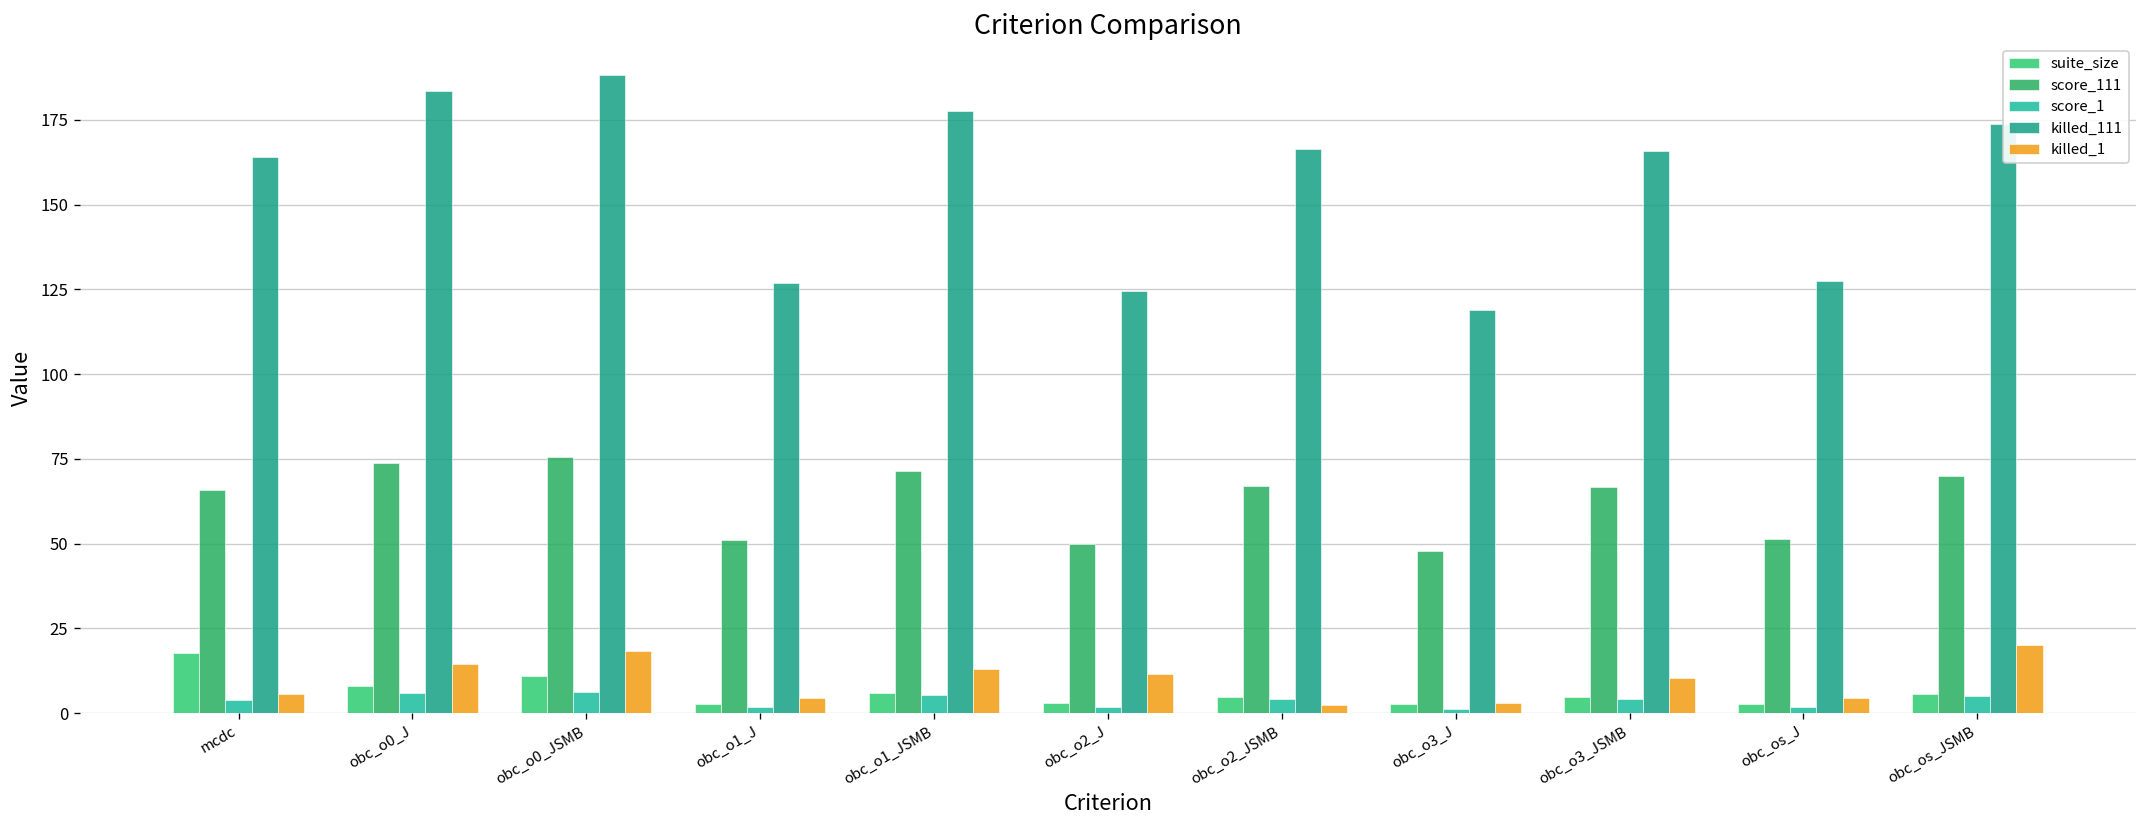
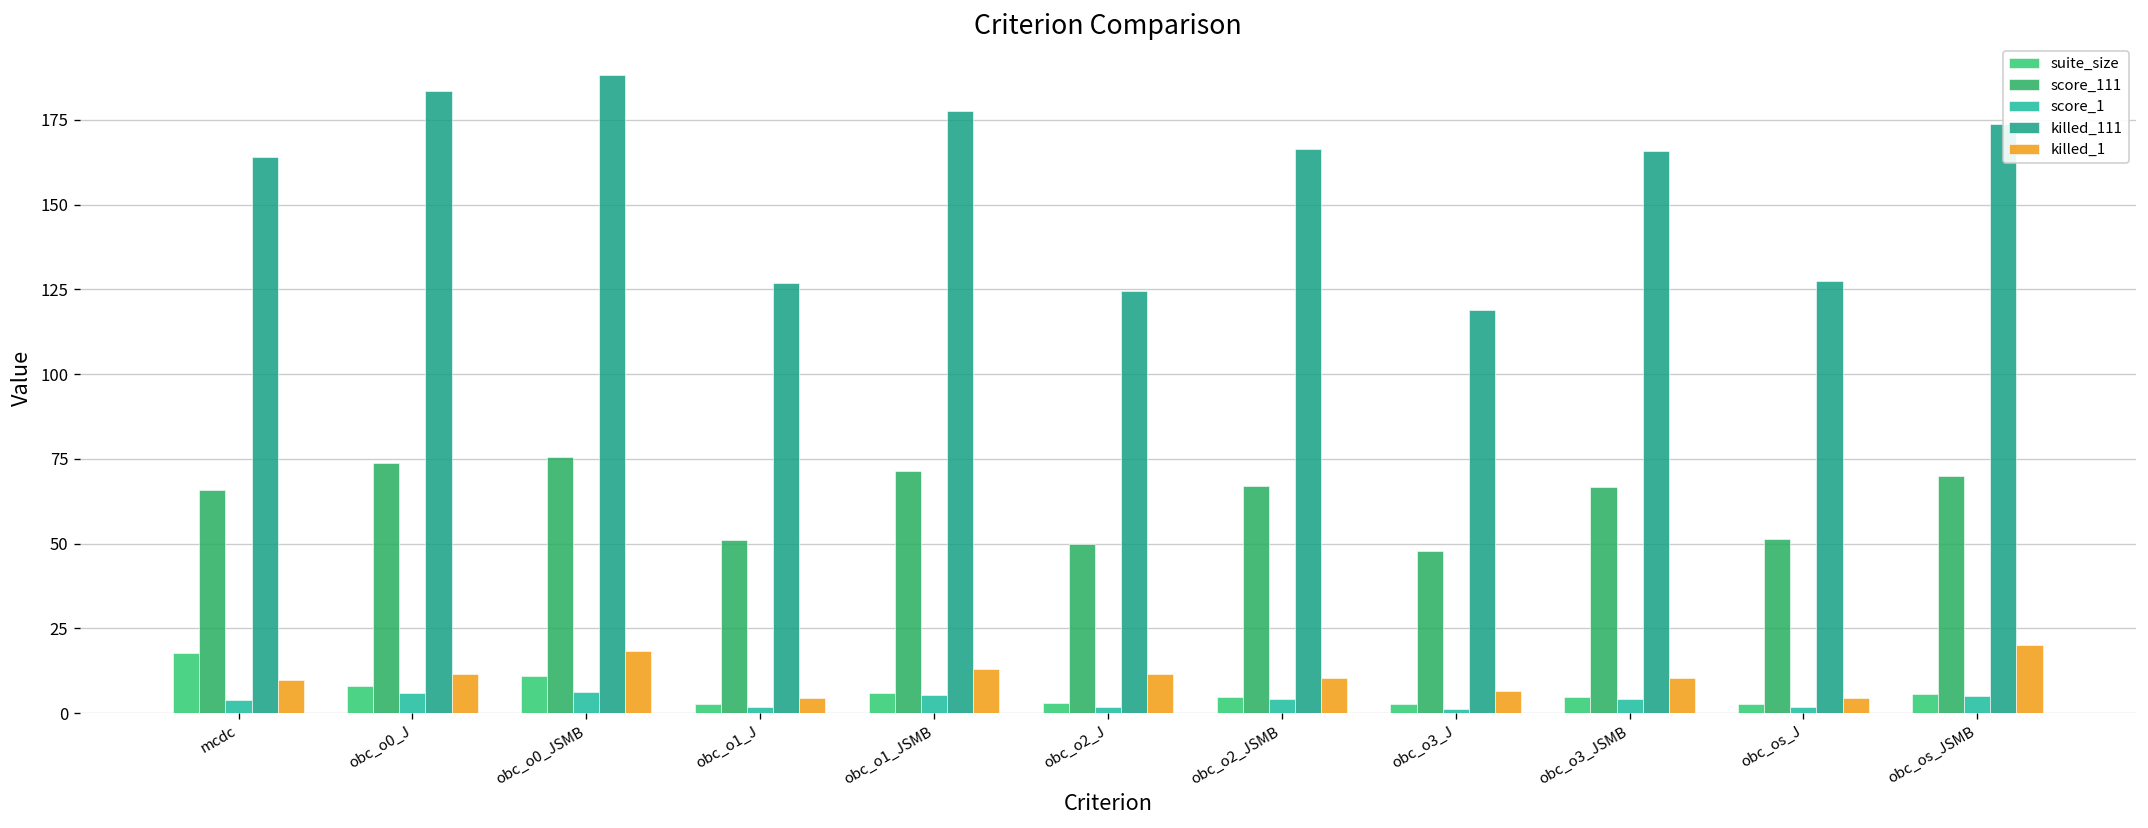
  {
    "killed_1": {
-     "mcdc": 6,
-     "obc_o0_J": 14,
+     "mcdc": 10,
+     "obc_o0_J": 12,
      "obc_o0_JSMB": 18,
      "obc_o1_J": 4,
      "obc_o1_JSMB": 13,
      "obc_o2_J": 12,
-     "obc_o2_JSMB": 2,
-     "obc_o3_J": 3,
+     "obc_o2_JSMB": 10,
+     "obc_o3_J": 7,
      "obc_o3_JSMB": 10,
      "obc_os_J": 5,
      "obc_os_JSMB": 20
    }
  }
